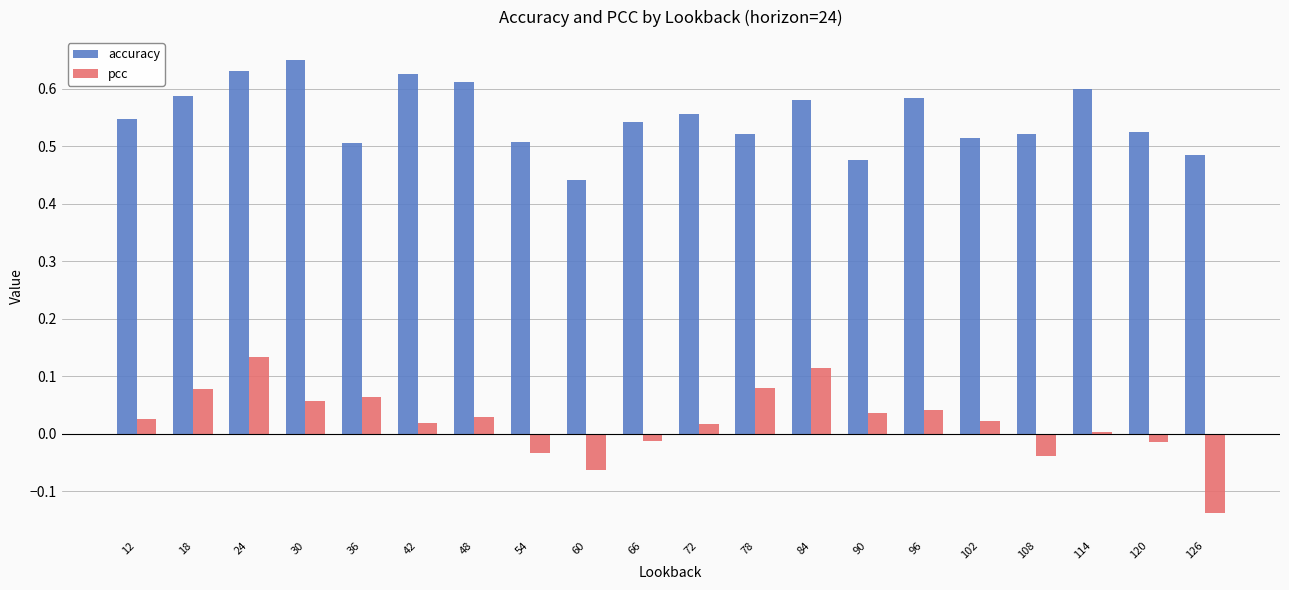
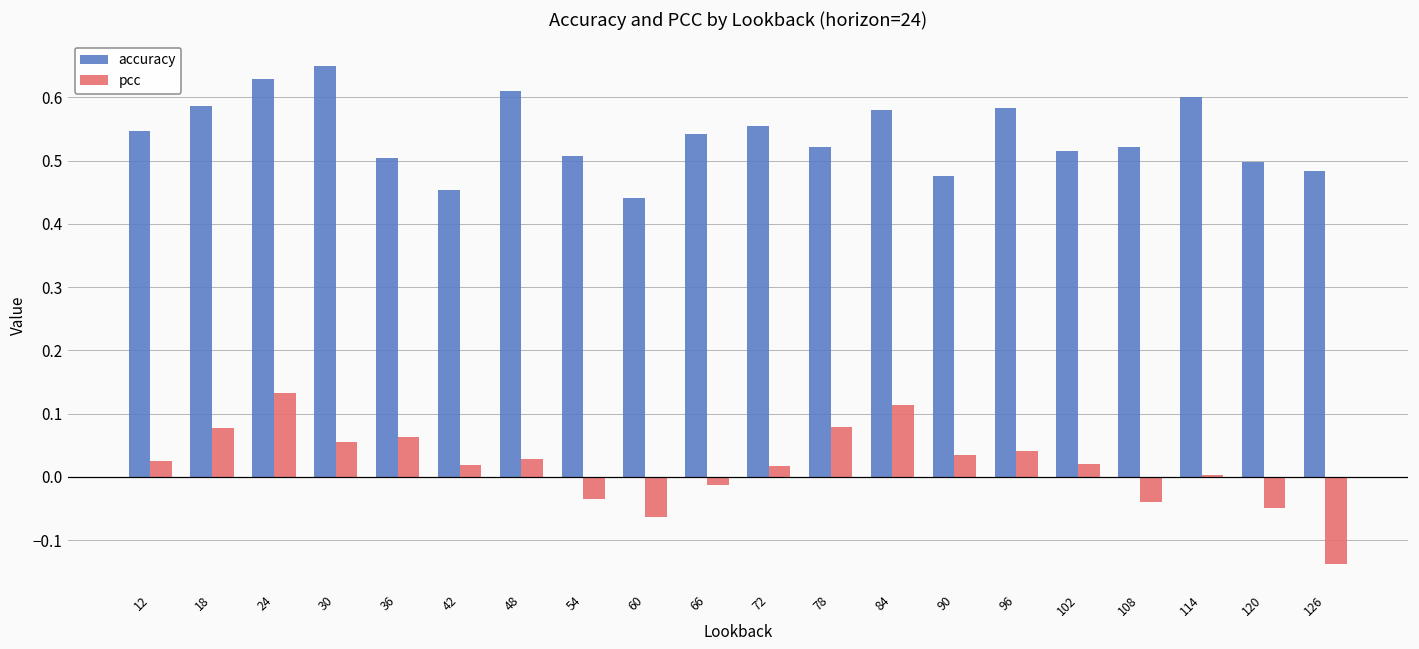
  {
    "accuracy": {
      "12": 0.55,
      "18": 0.59,
      "24": 0.63,
      "30": 0.65,
      "36": 0.50,
-     "42": 0.63,
+     "42": 0.45,
      "48": 0.61,
      "54": 0.51,
      "60": 0.44,
      "66": 0.54,
      "72": 0.56,
      "78": 0.52,
      "84": 0.58,
      "90": 0.48,
      "96": 0.58,
      "102": 0.51,
      "108": 0.52,
      "114": 0.60,
-     "120": 0.52,
+     "120": 0.50,
      "126": 0.48
    },
    "pcc": {
      "12": 0.03,
      "18": 0.08,
      "24": 0.13,
      "30": 0.06,
      "36": 0.06,
      "42": 0.02,
      "48": 0.03,
      "54": -0.03,
      "60": -0.06,
      "66": -0.01,
      "72": 0.02,
      "78": 0.08,
      "84": 0.11,
      "90": 0.04,
      "96": 0.04,
      "102": 0.02,
      "108": -0.04,
-     "120": -0.01,
+     "120": -0.05,
      "126": -0.14
    }
  }
